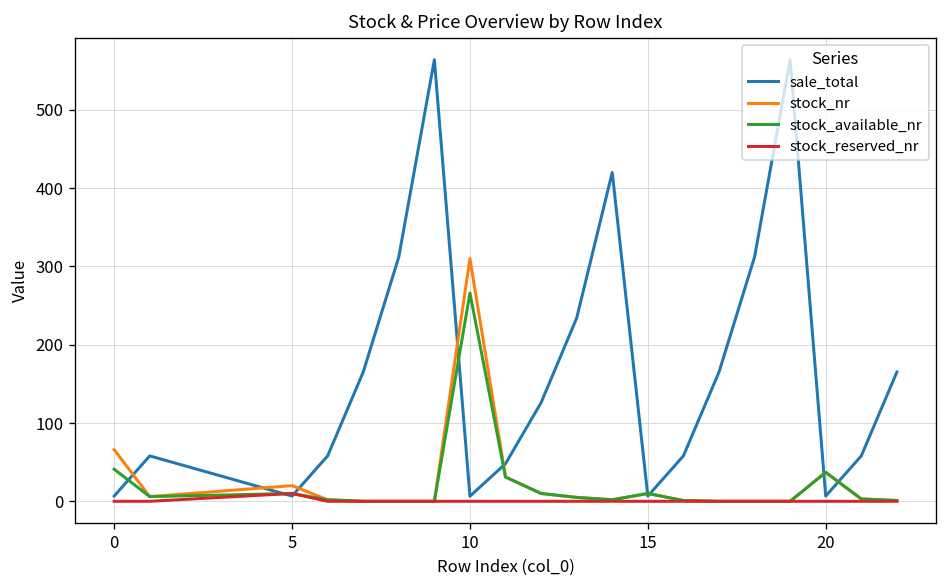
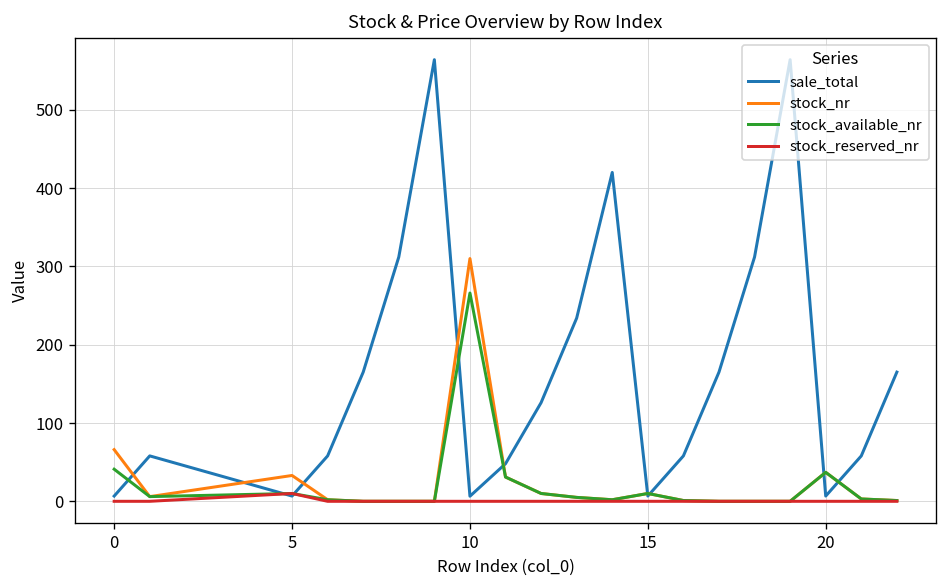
  {
    "sale_total": {
      "0": 10,
      "10": 10,
      "20": 10
    },
    "stock_nr": {
      "0": 70,
-     "5": 20,
+     "5": 30,
      "10": 310
    },
    "stock_available_nr": {
      "0": 40,
      "10": 270
    },
    "stock_reserved_nr": {
      "0": 0,
      "10": 0,
      "15": 0,
      "20": 0
    }
  }
